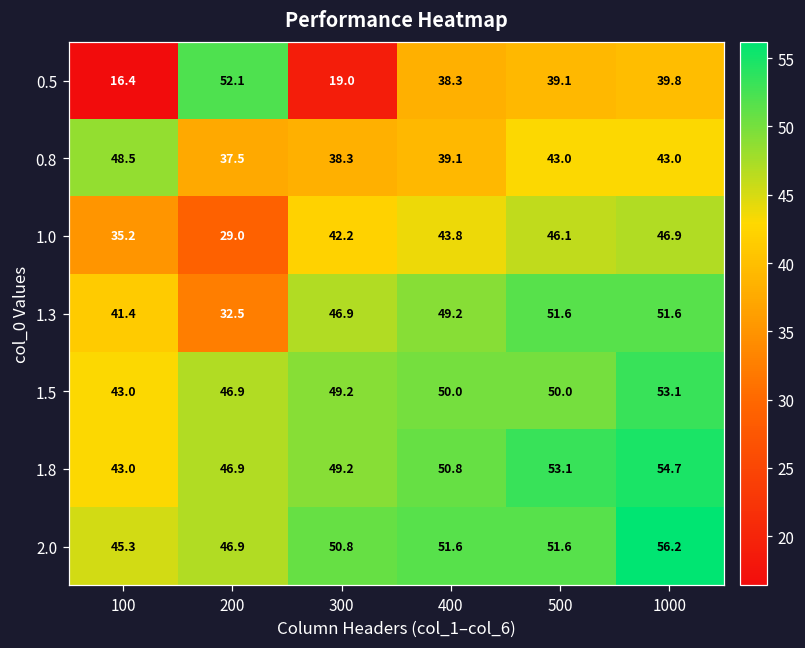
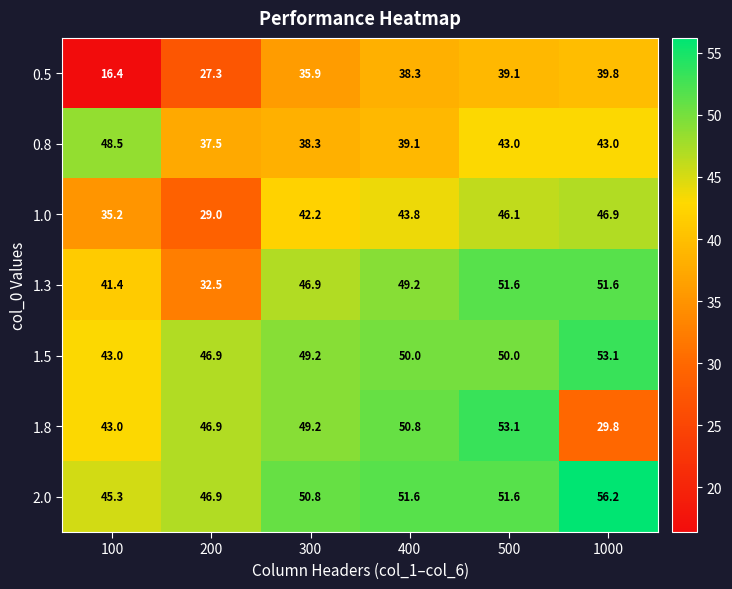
  {
    "0.5": {
      "100": 16.4,
-     "200": 52.1,
-     "300": 19.0,
+     "200": 27.3,
+     "300": 35.9,
      "400": 38.3,
      "500": 39.1,
      "1000": 39.8
    },
    "0.8": {
      "100": 48.5,
      "200": 37.5,
      "300": 38.3,
      "400": 39.1,
      "500": 43.0,
      "1000": 43.0
    },
    "1.0": {
      "100": 35.2,
      "200": 29.0,
      "300": 42.2,
      "400": 43.8,
      "500": 46.1,
      "1000": 46.9
    },
    "1.3": {
      "100": 41.4,
      "200": 32.5,
      "300": 46.9,
      "400": 49.2,
      "500": 51.6,
      "1000": 51.6
    },
    "1.5": {
      "100": 43.0,
      "200": 46.9,
      "300": 49.2,
      "400": 50.0,
      "500": 50.0,
      "1000": 53.1
    },
    "1.8": {
      "100": 43.0,
      "200": 46.9,
      "300": 49.2,
      "400": 50.8,
      "500": 53.1,
-     "1000": 54.7
+     "1000": 29.8
    },
    "2.0": {
      "100": 45.3,
      "200": 46.9,
      "300": 50.8,
      "400": 51.6,
      "500": 51.6,
      "1000": 56.2
    }
  }
